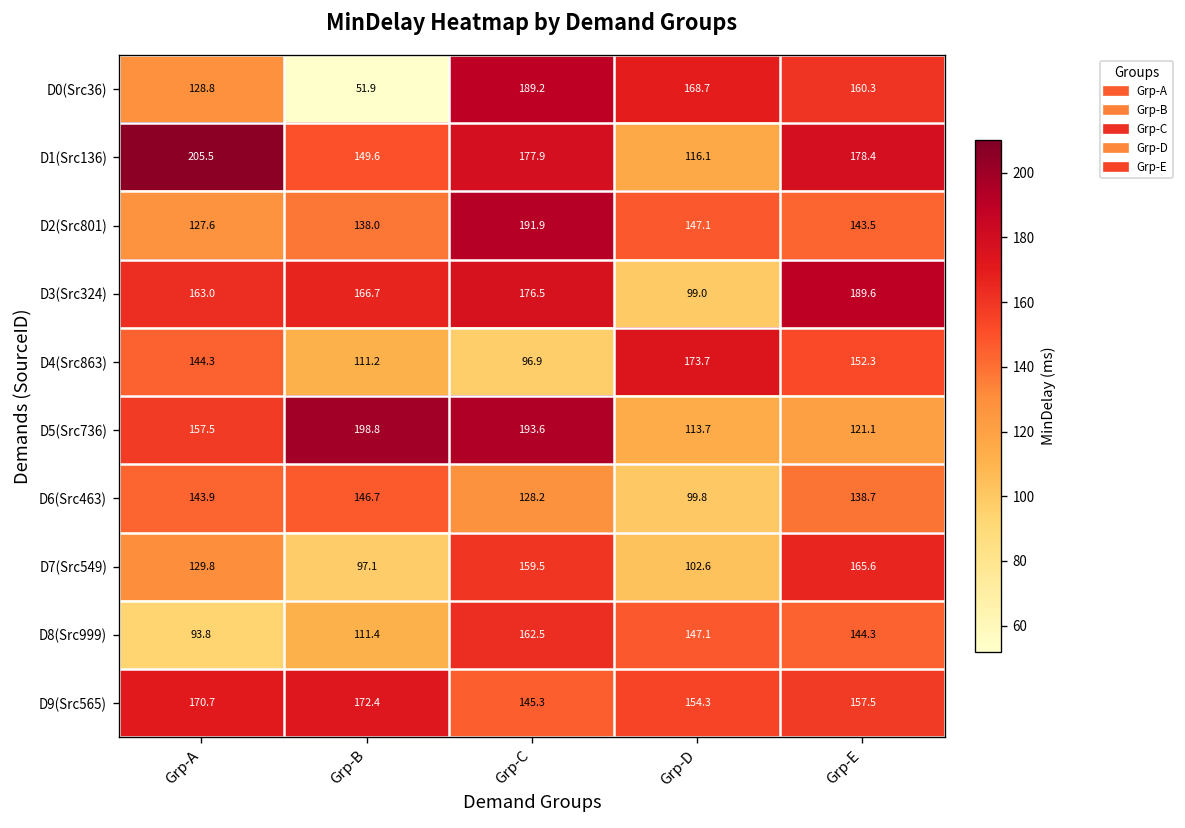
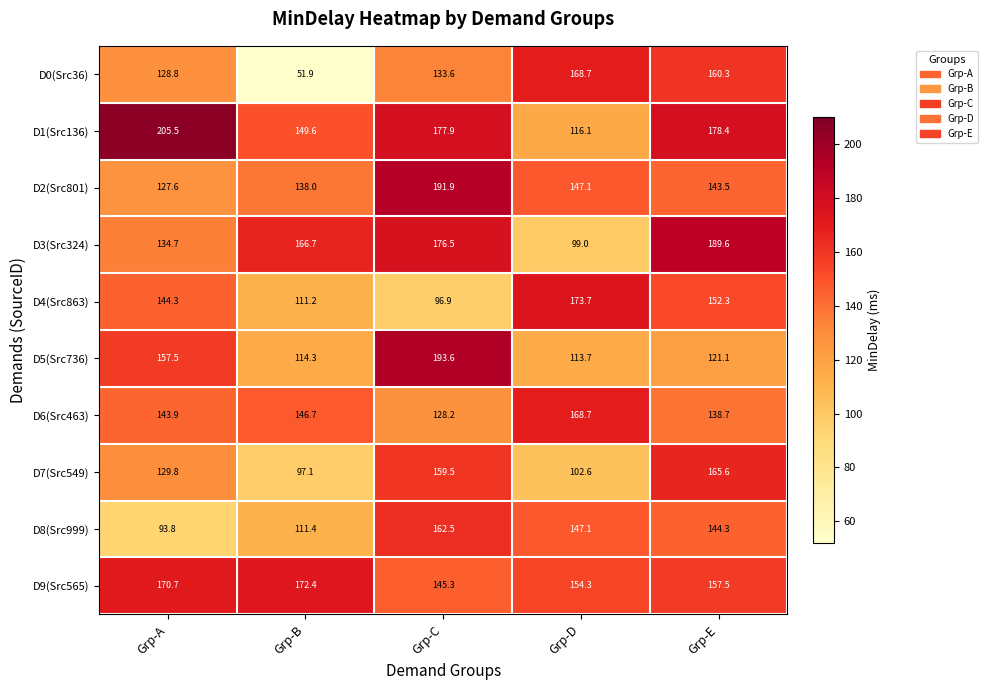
  {
    "D0(Src36)": {
      "Grp-A": 128.8,
      "Grp-B": 51.9,
-     "Grp-C": 189.2,
+     "Grp-C": 133.6,
      "Grp-D": 168.7,
      "Grp-E": 160.3
    },
    "D1(Src136)": {
      "Grp-A": 205.5,
      "Grp-B": 149.6,
      "Grp-C": 177.9,
      "Grp-D": 116.1,
      "Grp-E": 178.4
    },
    "D2(Src801)": {
      "Grp-A": 127.6,
      "Grp-B": 138.0,
      "Grp-C": 191.9,
      "Grp-D": 147.1,
      "Grp-E": 143.5
    },
    "D3(Src324)": {
-     "Grp-A": 163.0,
+     "Grp-A": 134.7,
      "Grp-B": 166.7,
      "Grp-C": 176.5,
      "Grp-D": 99.0,
      "Grp-E": 189.6
    },
    "D4(Src863)": {
      "Grp-A": 144.3,
      "Grp-B": 111.2,
      "Grp-C": 96.9,
      "Grp-D": 173.7,
      "Grp-E": 152.3
    },
    "D5(Src736)": {
      "Grp-A": 157.5,
-     "Grp-B": 198.8,
+     "Grp-B": 114.3,
      "Grp-C": 193.6,
      "Grp-D": 113.7,
      "Grp-E": 121.1
    },
    "D6(Src463)": {
      "Grp-A": 143.9,
      "Grp-B": 146.7,
      "Grp-C": 128.2,
-     "Grp-D": 99.8,
+     "Grp-D": 168.7,
      "Grp-E": 138.7
    },
    "D7(Src549)": {
      "Grp-A": 129.8,
      "Grp-B": 97.1,
      "Grp-C": 159.5,
      "Grp-D": 102.6,
      "Grp-E": 165.6
    },
    "D8(Src999)": {
      "Grp-A": 93.8,
      "Grp-B": 111.4,
      "Grp-C": 162.5,
      "Grp-D": 147.1,
      "Grp-E": 144.3
    },
    "D9(Src565)": {
      "Grp-A": 170.7,
      "Grp-B": 172.4,
      "Grp-C": 145.3,
      "Grp-D": 154.3,
      "Grp-E": 157.5
    }
  }
